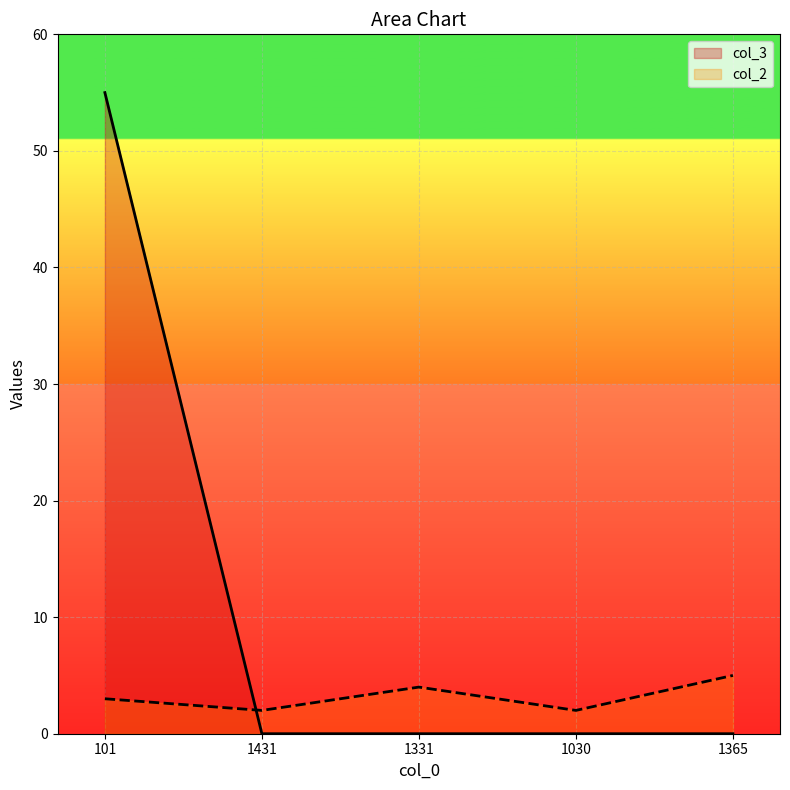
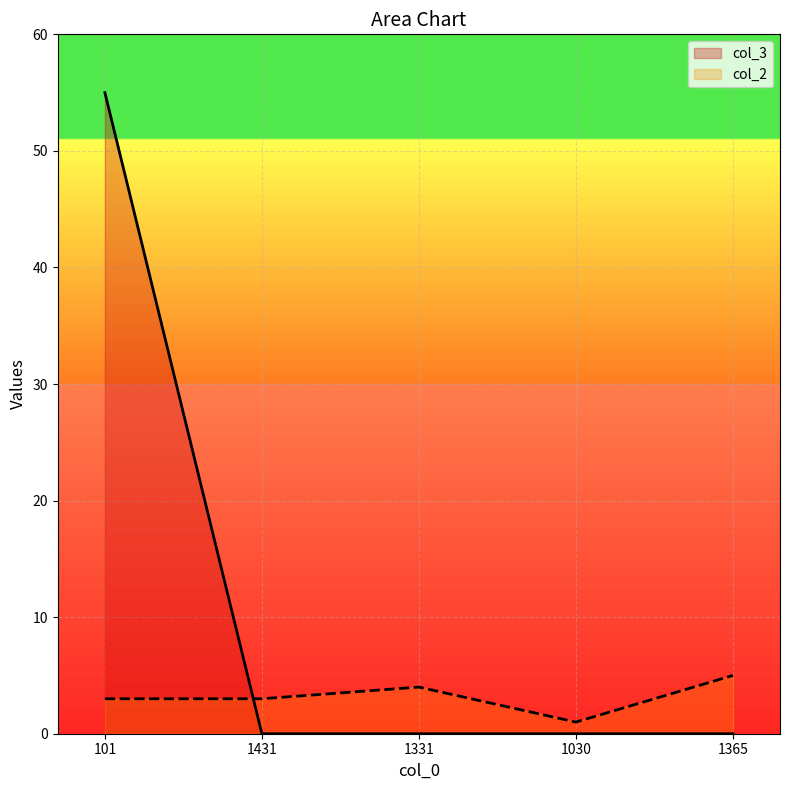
  {
    "col_3": {
      "101": 55,
      "1431": 0,
      "1331": 0,
      "1030": 0,
      "1365": 0
    },
    "col_2": {
      "101": 3,
-     "1431": 2,
+     "1431": 3,
      "1331": 4,
-     "1030": 2,
+     "1030": 1,
      "1365": 5
    }
  }
